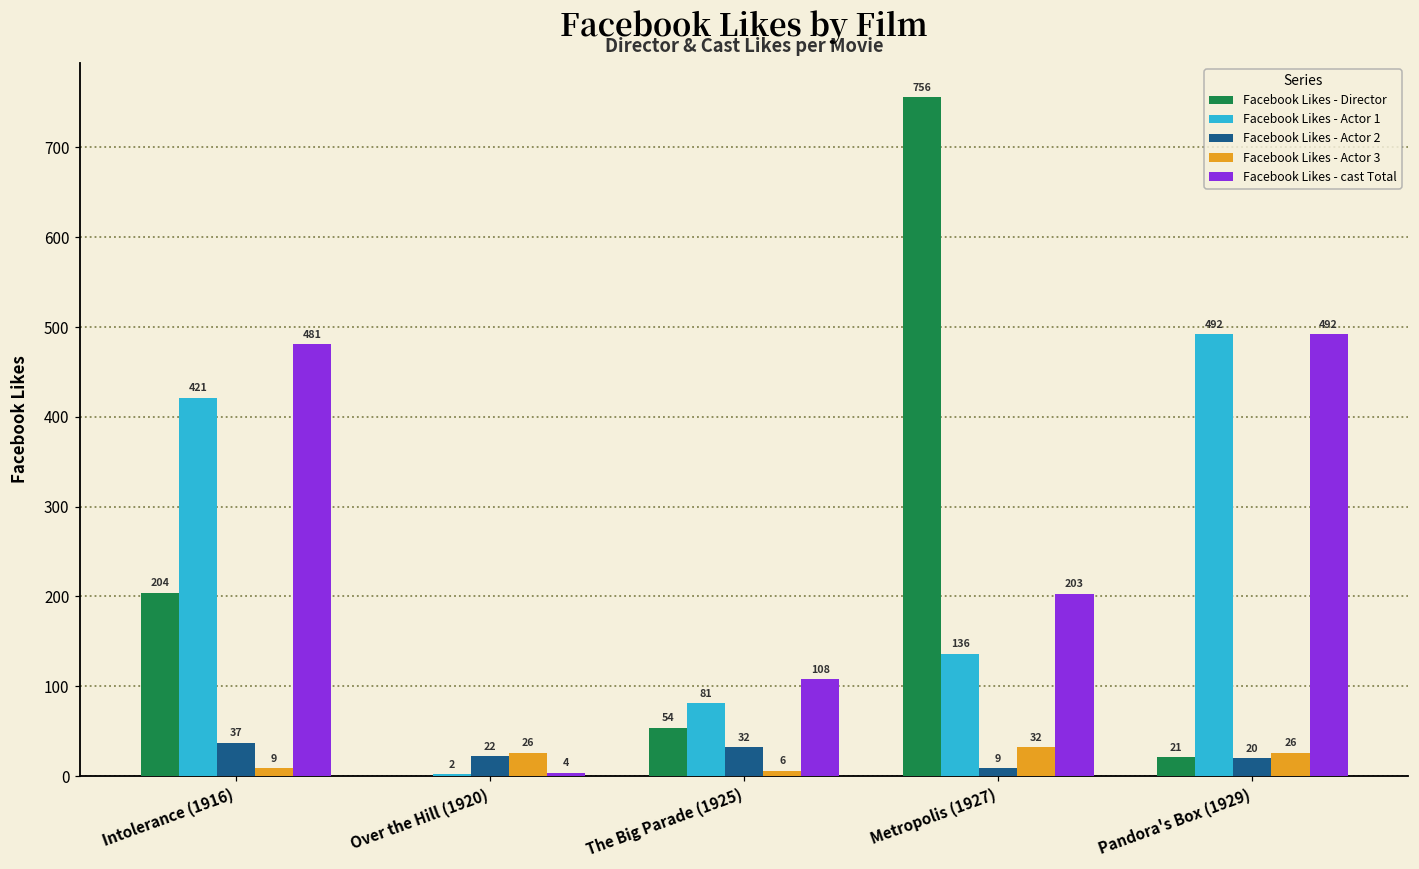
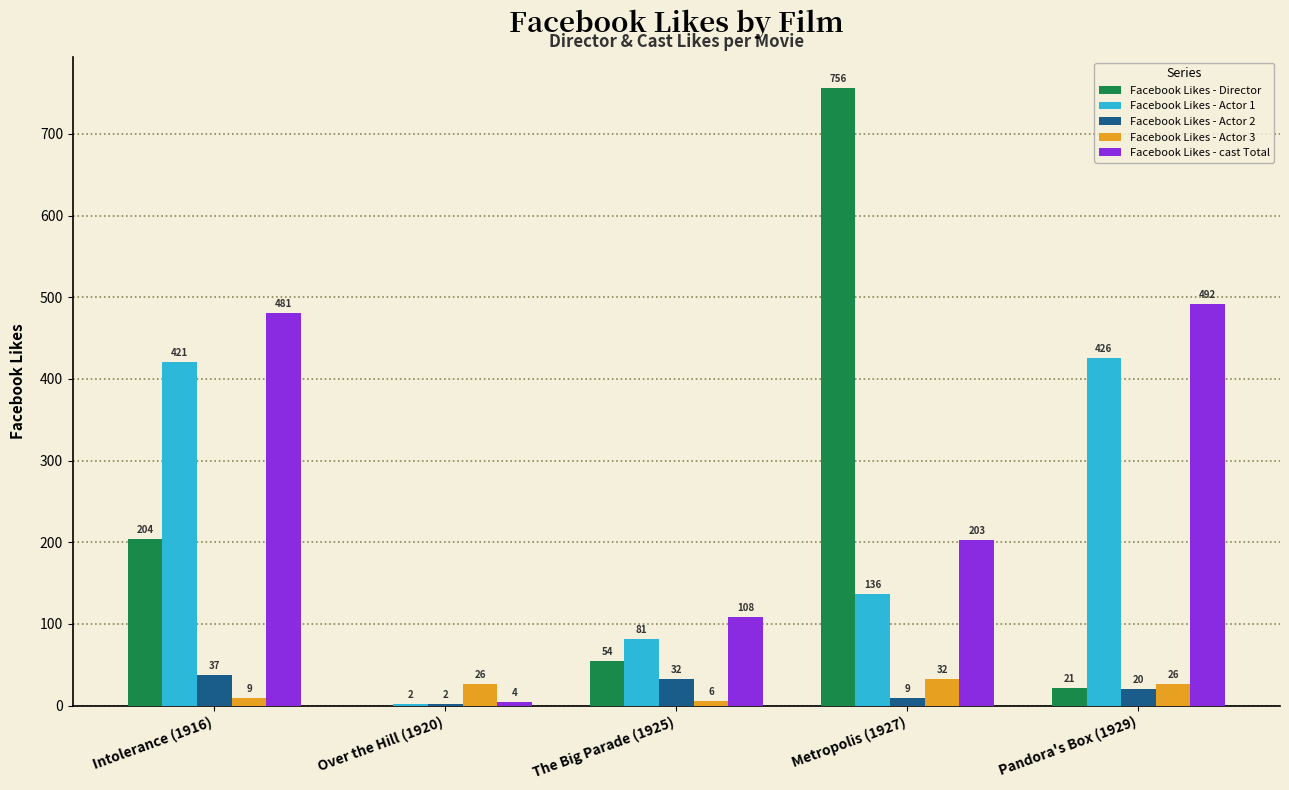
  {
    "Facebook Likes - Director": {
      "Intolerance (1916)": 204,
      "The Big Parade (1925)": 54,
      "Metropolis (1927)": 756,
      "Pandora's Box (1929)": 21
    },
    "Facebook Likes - Actor 1": {
      "Intolerance (1916)": 421,
      "Over the Hill (1920)": 2,
      "The Big Parade (1925)": 81,
      "Metropolis (1927)": 136,
-     "Pandora's Box (1929)": 492
+     "Pandora's Box (1929)": 426
    },
    "Facebook Likes - Actor 2": {
      "Intolerance (1916)": 37,
-     "Over the Hill (1920)": 22,
+     "Over the Hill (1920)": 2,
      "The Big Parade (1925)": 32,
      "Metropolis (1927)": 9,
      "Pandora's Box (1929)": 20
    },
    "Facebook Likes - Actor 3": {
      "Intolerance (1916)": 9,
      "Over the Hill (1920)": 26,
      "The Big Parade (1925)": 6,
      "Metropolis (1927)": 32,
      "Pandora's Box (1929)": 26
    },
    "Facebook Likes - cast Total": {
      "Intolerance (1916)": 481,
      "Over the Hill (1920)": 4,
      "The Big Parade (1925)": 108,
      "Metropolis (1927)": 203,
      "Pandora's Box (1929)": 492
    }
  }
